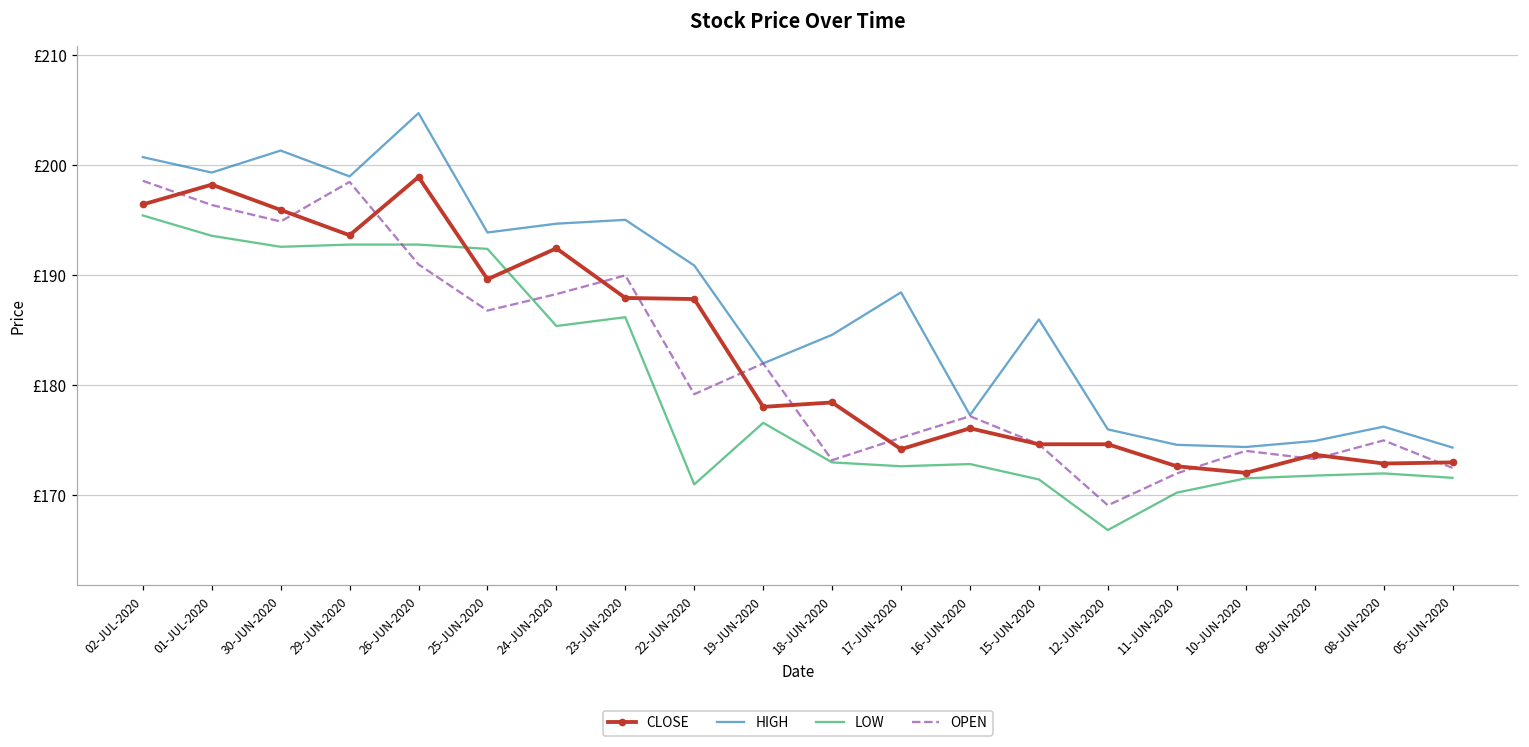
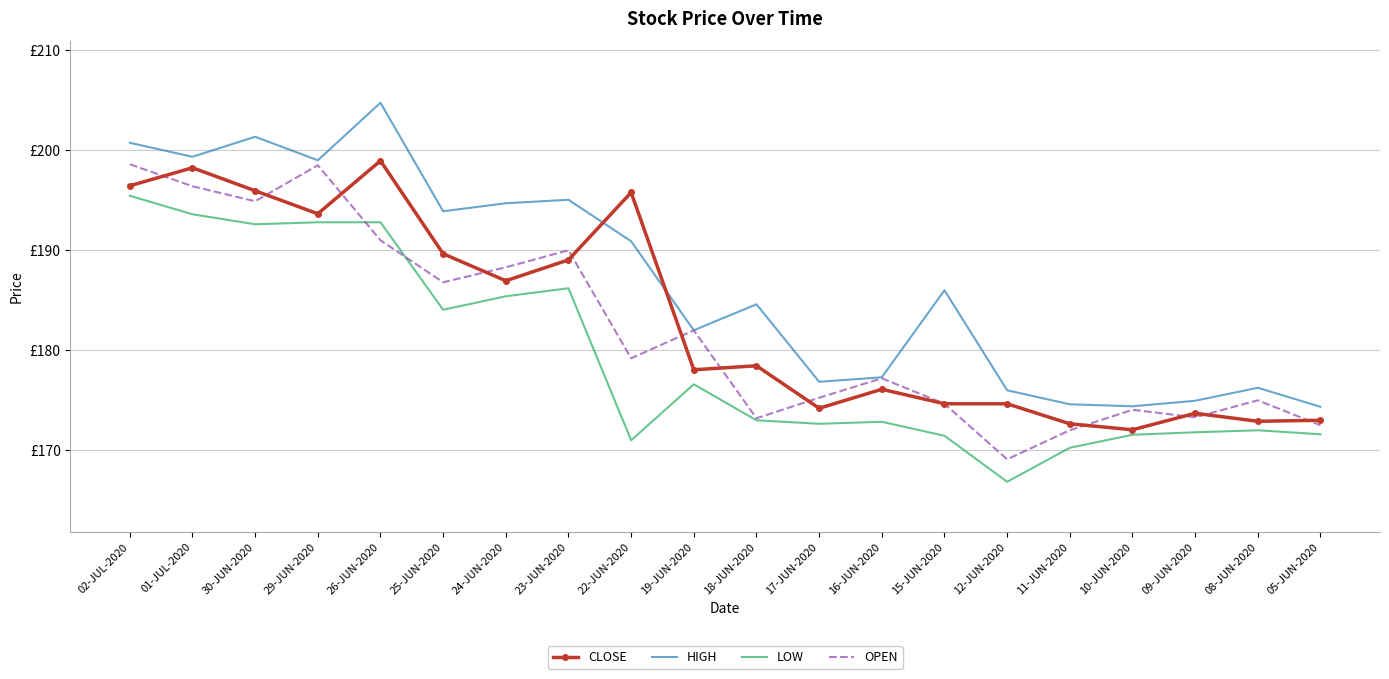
  {
    "CLOSE": {
      "02-JUL-2020": "£196.5",
      "01-JUL-2020": "£198.3",
      "30-JUN-2020": "£196.0",
      "29-JUN-2020": "£193.7",
      "26-JUN-2020": "£199.0",
      "25-JUN-2020": "£189.7",
-     "24-JUN-2020": "£192.5",
-     "23-JUN-2020": "£188.0",
-     "22-JUN-2020": "£187.9",
+     "24-JUN-2020": "£187.0",
+     "23-JUN-2020": "£189.0",
+     "22-JUN-2020": "£195.8",
      "19-JUN-2020": "£178.1",
      "18-JUN-2020": "£178.5",
      "17-JUN-2020": "£174.2",
      "16-JUN-2020": "£176.1",
      "12-JUN-2020": "£174.7",
      "11-JUN-2020": "£172.7",
      "10-JUN-2020": "£172.1",
      "09-JUN-2020": "£173.7",
      "08-JUN-2020": "£172.9",
      "05-JUN-2020": "£173.0"
    },
    "HIGH": {
      "02-JUL-2020": "£200.8",
      "01-JUL-2020": "£199.4",
      "30-JUN-2020": "£201.4",
      "29-JUN-2020": "£199.0",
      "26-JUN-2020": "£204.8",
      "25-JUN-2020": "£193.9",
      "24-JUN-2020": "£194.7",
      "23-JUN-2020": "£195.1",
      "22-JUN-2020": "£190.9",
      "18-JUN-2020": "£184.6",
-     "17-JUN-2020": "£188.5",
+     "17-JUN-2020": "£176.9",
      "15-JUN-2020": "£186.0",
      "12-JUN-2020": "£176.0",
      "11-JUN-2020": "£174.6",
      "10-JUN-2020": "£174.4",
      "09-JUN-2020": "£175.0",
      "08-JUN-2020": "£176.3",
      "05-JUN-2020": "£174.4"
    },
    "LOW": {
      "02-JUL-2020": "£195.5",
      "01-JUL-2020": "£193.6",
      "30-JUN-2020": "£192.6",
      "29-JUN-2020": "£192.8",
      "26-JUN-2020": "£192.8",
-     "25-JUN-2020": "£192.4",
+     "25-JUN-2020": "£184.1",
      "24-JUN-2020": "£185.4",
      "23-JUN-2020": "£186.2",
      "22-JUN-2020": "£171.0",
      "19-JUN-2020": "£176.6",
      "17-JUN-2020": "£172.7",
      "16-JUN-2020": "£172.9",
      "15-JUN-2020": "£171.5",
      "12-JUN-2020": "£166.9",
      "11-JUN-2020": "£170.3",
      "10-JUN-2020": "£171.6",
      "09-JUN-2020": "£171.8",
      "08-JUN-2020": "£172.0",
      "05-JUN-2020": "£171.6"
    },
    "OPEN": {
      "02-JUL-2020": "£198.6",
      "01-JUL-2020": "£196.4",
      "30-JUN-2020": "£194.9",
      "29-JUN-2020": "£198.5",
      "26-JUN-2020": "£191.0",
      "25-JUN-2020": "£186.8",
      "24-JUN-2020": "£188.3",
      "23-JUN-2020": "£190.0",
      "22-JUN-2020": "£179.2",
      "17-JUN-2020": "£175.3",
      "12-JUN-2020": "£169.1",
      "11-JUN-2020": "£172.0",
      "10-JUN-2020": "£174.1",
      "09-JUN-2020": "£173.3",
      "08-JUN-2020": "£175.0",
      "05-JUN-2020": "£172.5"
    }
  }
